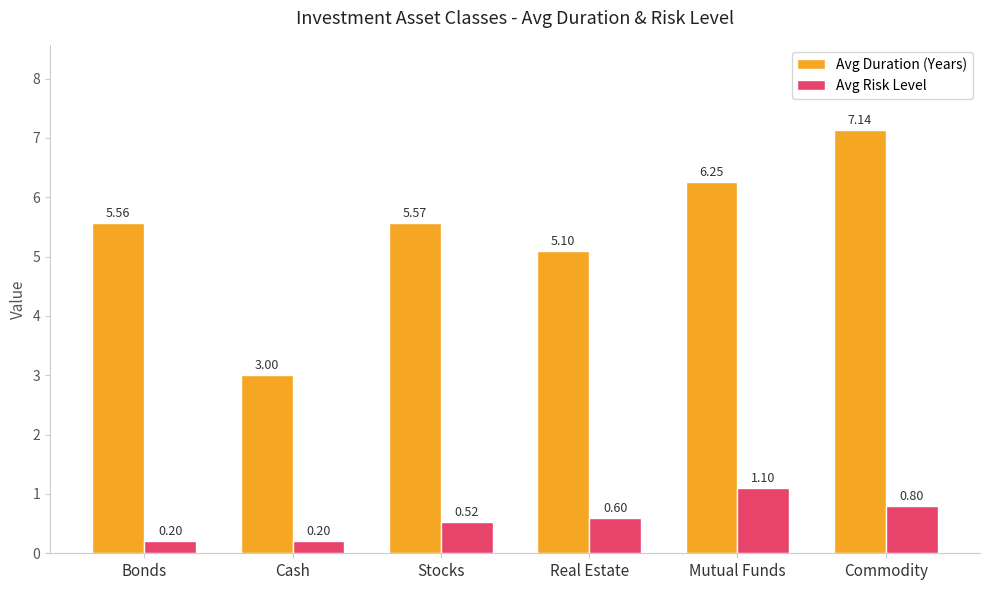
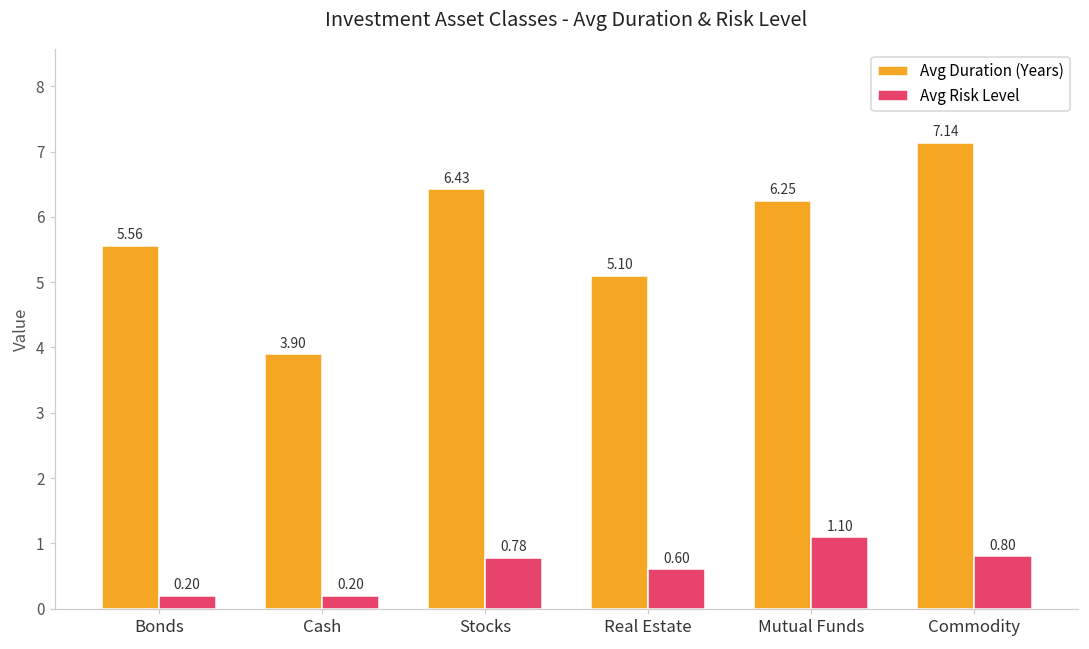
  {
    "Avg Duration (Years)": {
      "Bonds": 5.56,
-     "Cash": 3.00,
-     "Stocks": 5.57,
+     "Cash": 3.90,
+     "Stocks": 6.43,
      "Real Estate": 5.10,
      "Mutual Funds": 6.25,
      "Commodity": 7.14
    },
    "Avg Risk Level": {
      "Bonds": 0.20,
      "Cash": 0.20,
-     "Stocks": 0.52,
+     "Stocks": 0.78,
      "Real Estate": 0.60,
      "Mutual Funds": 1.10,
      "Commodity": 0.80
    }
  }
